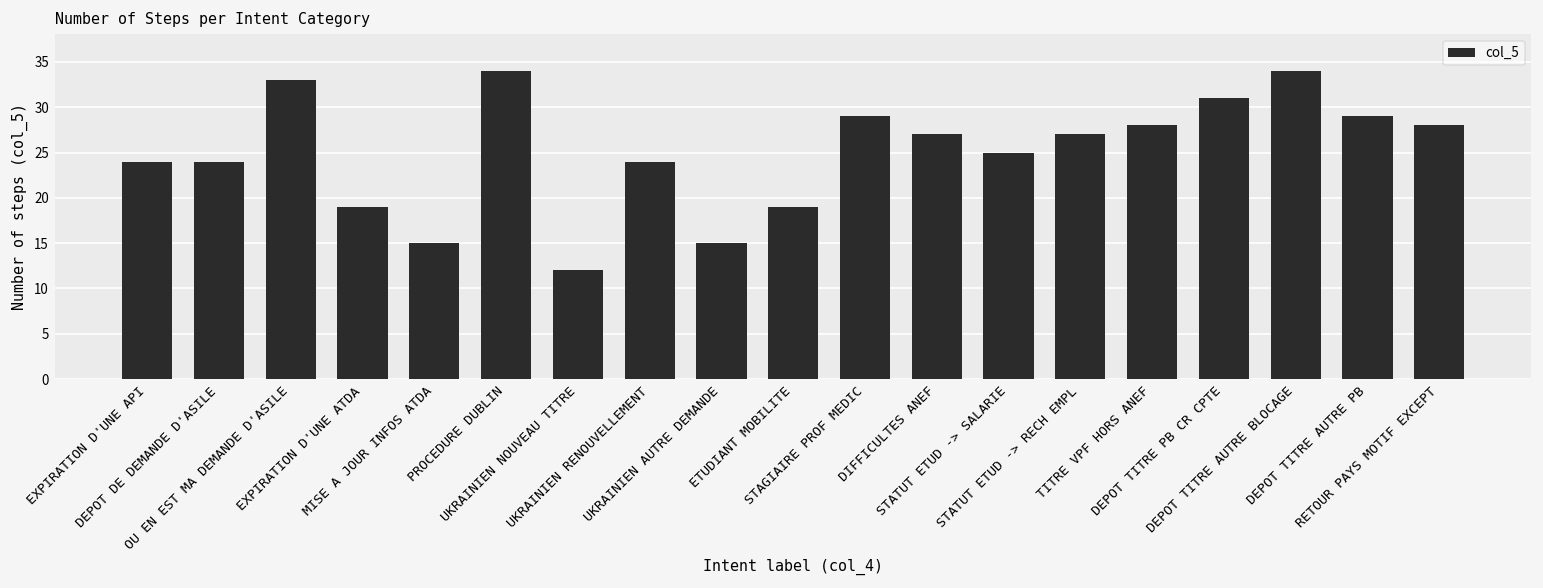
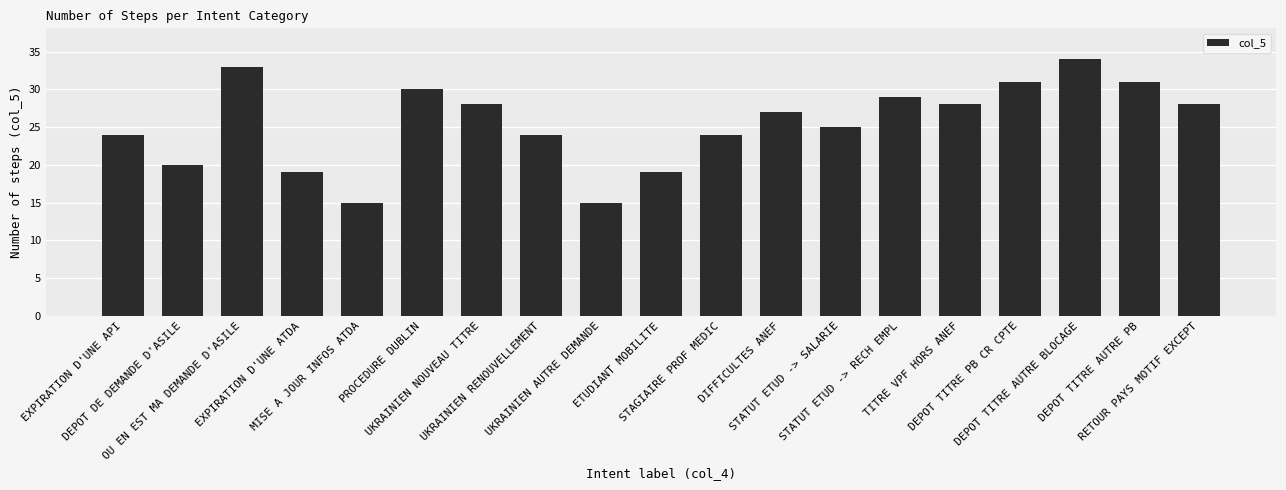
  {
    "EXPIRATION D'UNE API": 24,
-   "DEPOT DE DEMANDE D'ASILE": 24,
+   "DEPOT DE DEMANDE D'ASILE": 20,
    "OU EN EST MA DEMANDE D'ASILE": 33,
    "EXPIRATION D'UNE ATDA": 19,
    "MISE A JOUR INFOS ATDA": 15,
-   "PROCEDURE DUBLIN": 34,
-   "UKRAINIEN NOUVEAU TITRE": 12,
+   "PROCEDURE DUBLIN": 30,
+   "UKRAINIEN NOUVEAU TITRE": 28,
    "UKRAINIEN RENOUVELLEMENT": 24,
    "UKRAINIEN AUTRE DEMANDE": 15,
    "ETUDIANT MOBILITE": 19,
-   "STAGIAIRE PROF MEDIC": 29,
+   "STAGIAIRE PROF MEDIC": 24,
    "DIFFICULTES ANEF": 27,
    "STATUT ETUD -> SALARIE": 25,
-   "STATUT ETUD -> RECH EMPL": 27,
+   "STATUT ETUD -> RECH EMPL": 29,
    "TITRE VPF HORS ANEF": 28,
    "DEPOT TITRE PB CR CPTE": 31,
    "DEPOT TITRE AUTRE BLOCAGE": 34,
-   "DEPOT TITRE AUTRE PB": 29,
+   "DEPOT TITRE AUTRE PB": 31,
    "RETOUR PAYS MOTIF EXCEPT": 28
  }
